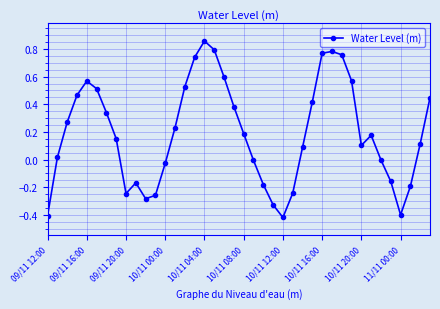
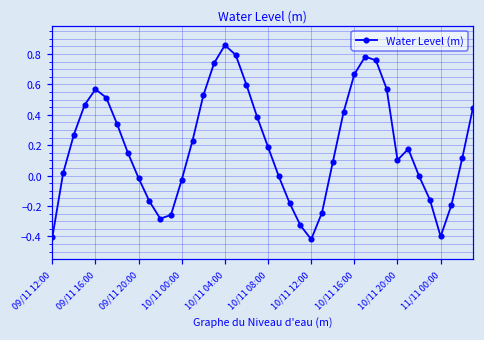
  {
    "09/11 12:00": -0.41,
    "09/11 16:00": 0.57,
-   "09/11 20:00": -0.25,
+   "09/11 20:00": -0.02,
    "10/11 00:00": -0.03,
    "10/11 04:00": 0.86,
    "10/11 08:00": 0.19,
    "10/11 12:00": -0.42,
-   "10/11 16:00": 0.77,
+   "10/11 16:00": 0.67,
    "10/11 20:00": 0.10,
    "11/11 00:00": -0.40
  }
